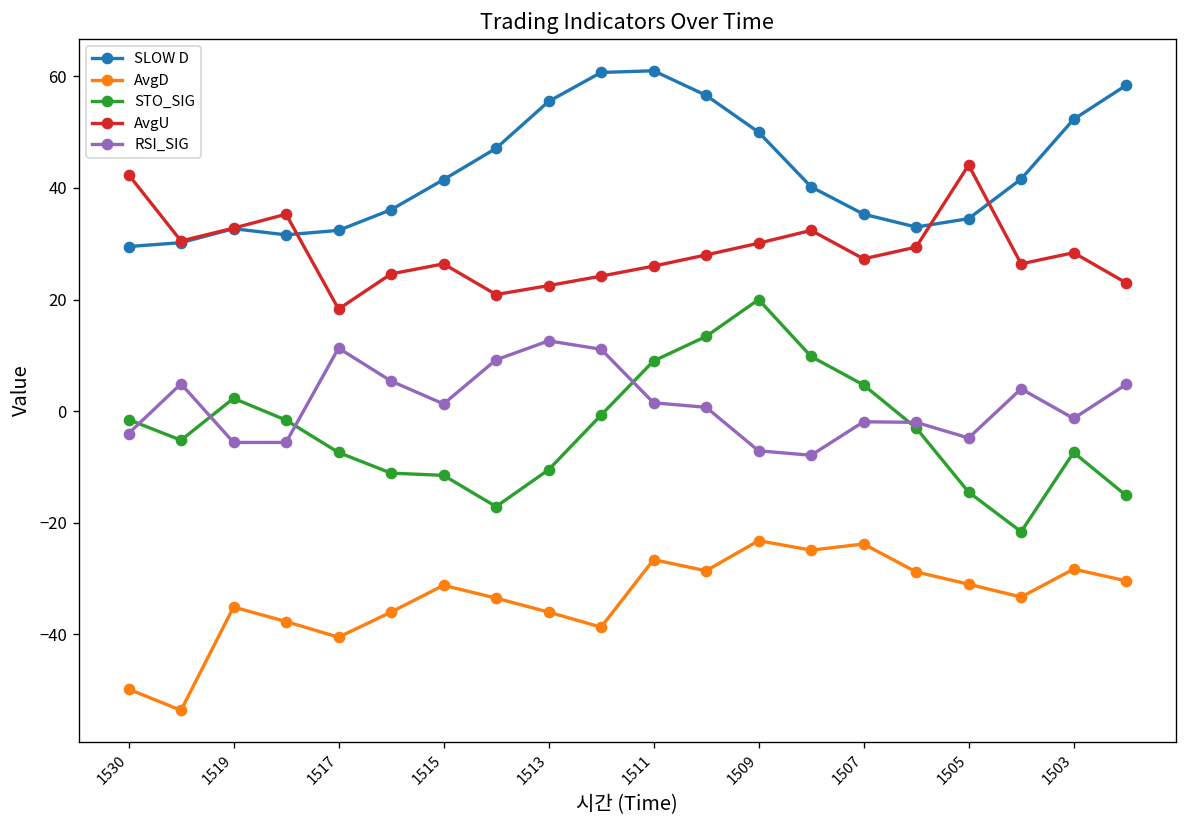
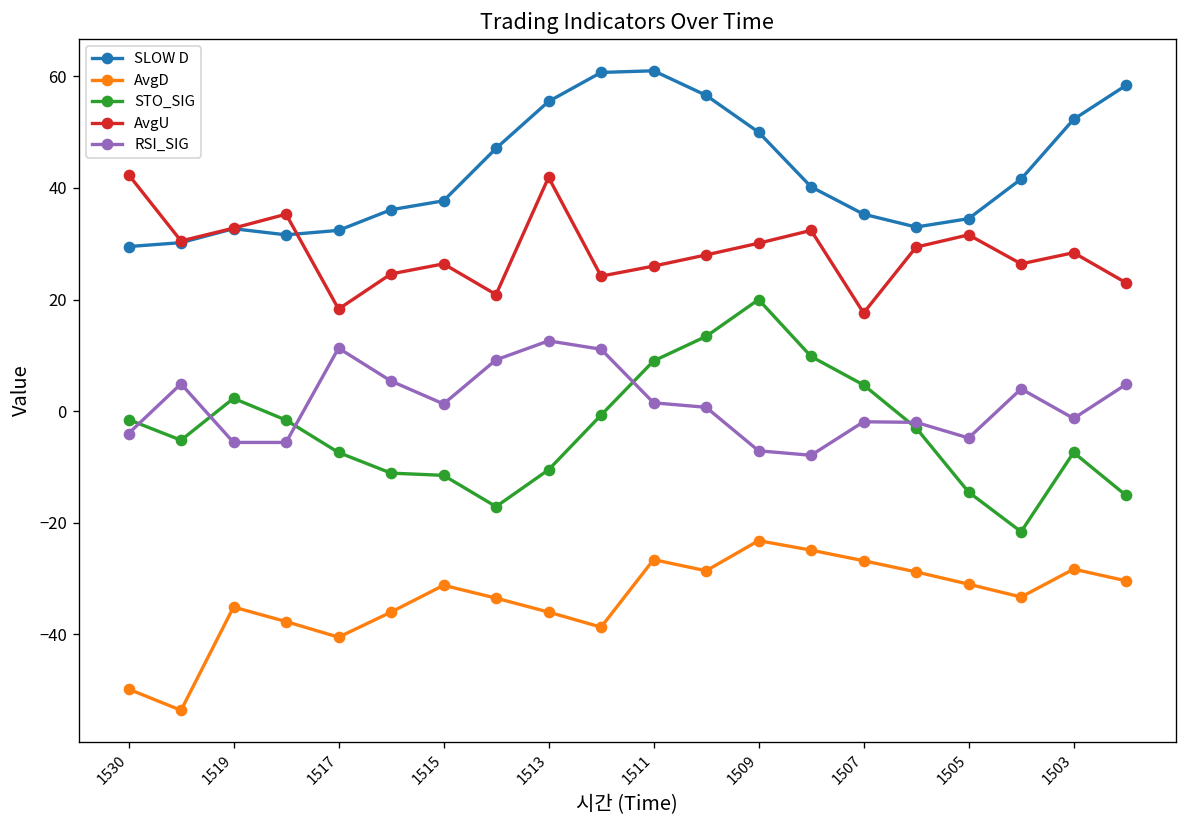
  {
    "SLOW D": {
      "1530": 30,
      "1517": 32,
-     "1515": 42,
+     "1515": 38,
      "1513": 56,
      "1511": 61,
      "1509": 50,
      "1507": 35,
      "1505": 35,
      "1503": 52
    },
    "AvgD": {
      "1530": -50,
      "1519": -35,
      "1517": -41,
      "1515": -31,
      "1513": -36,
      "1511": -27,
      "1509": -23,
-     "1507": -24,
+     "1507": -27,
      "1505": -31,
      "1503": -28
    },
    "STO_SIG": {
      "1530": -2,
      "1519": 2,
      "1517": -7,
      "1515": -12,
      "1513": -11,
      "1511": 9,
      "1509": 20,
      "1507": 5,
      "1505": -15,
      "1503": -7
    },
    "AvgU": {
      "1530": 42,
      "1517": 18,
      "1515": 26,
-     "1513": 23,
+     "1513": 42,
      "1511": 26,
      "1509": 30,
-     "1507": 27,
-     "1505": 44,
+     "1507": 18,
+     "1505": 32,
      "1503": 28
    },
    "RSI_SIG": {
      "1530": -4,
      "1519": -6,
      "1517": 11,
      "1515": 1,
      "1513": 13,
      "1511": 2,
      "1509": -7,
      "1507": -2,
      "1505": -5,
      "1503": -1
    }
  }
